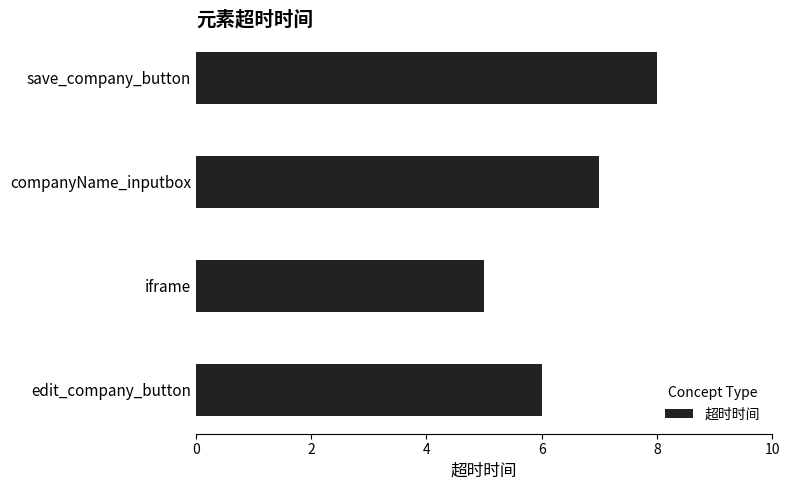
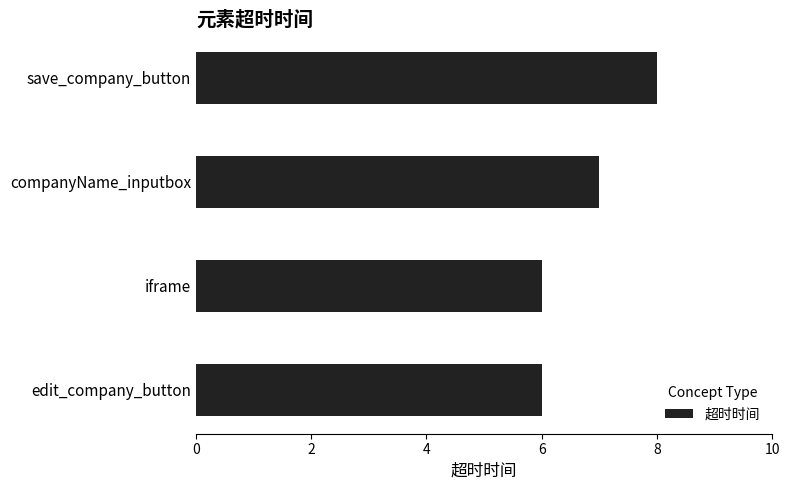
  {
    "save_company_button": 8,
    "companyName_inputbox": 7,
-   "iframe": 5,
+   "iframe": 6,
    "edit_company_button": 6
  }
